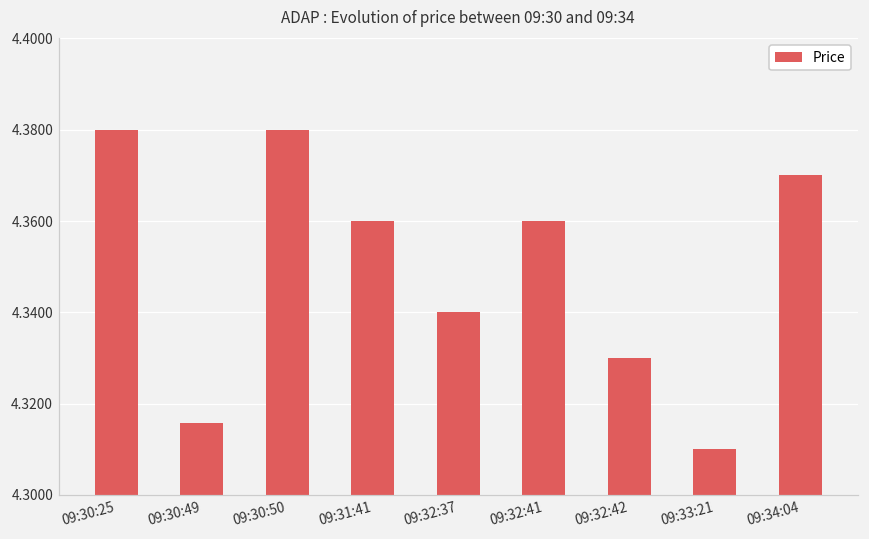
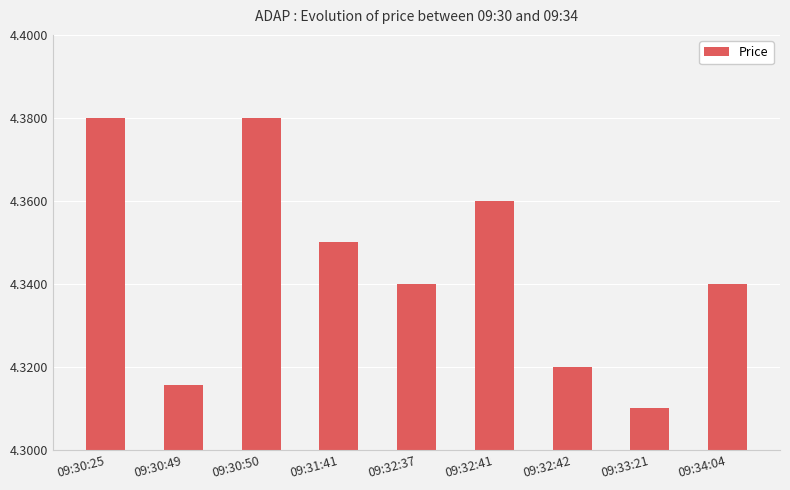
  {
    "09:30:25": 4.38,
    "09:30:49": 4.316,
    "09:30:50": 4.38,
-   "09:31:41": 4.36,
+   "09:31:41": 4.35,
    "09:32:37": 4.34,
    "09:32:41": 4.36,
-   "09:32:42": 4.33,
+   "09:32:42": 4.32,
    "09:33:21": 4.31,
-   "09:34:04": 4.37
+   "09:34:04": 4.34
  }
